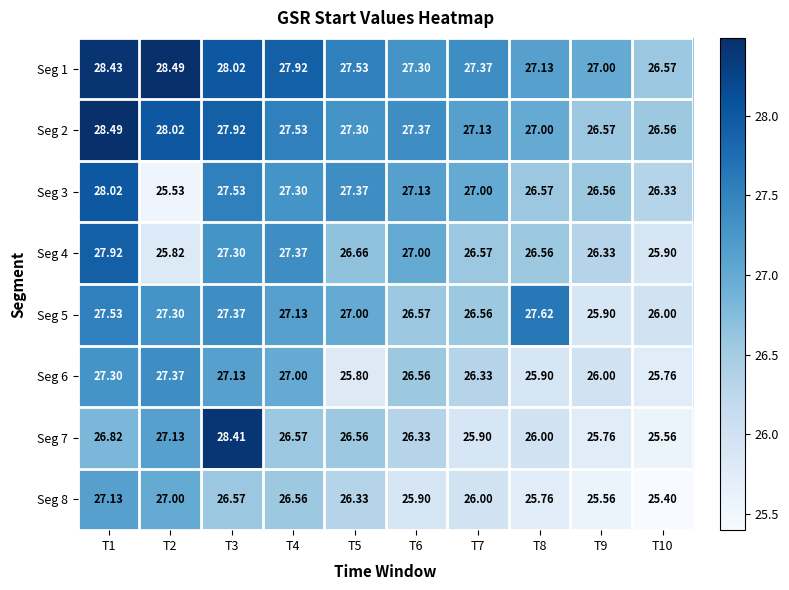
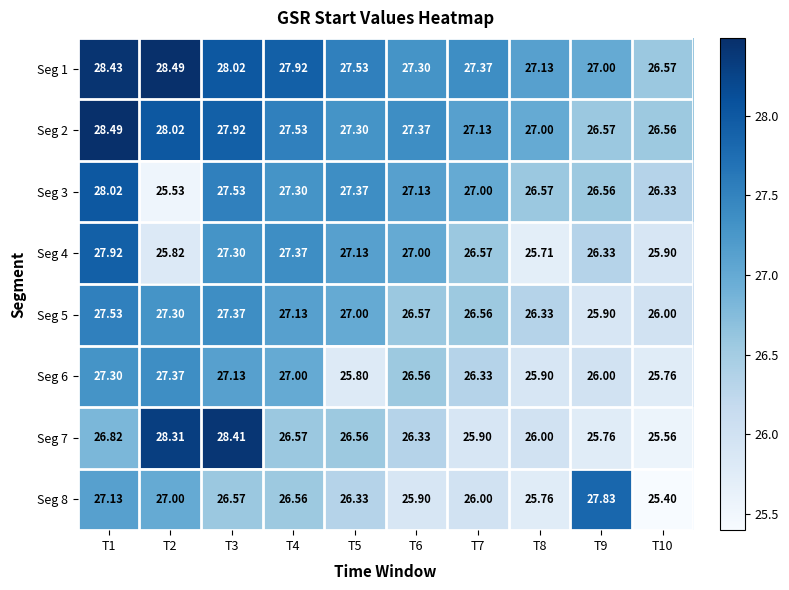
  {
    "Seg 1": {
      "T1": 28.43,
      "T2": 28.49,
      "T3": 28.02,
      "T4": 27.92,
      "T5": 27.53,
      "T6": 27.30,
      "T7": 27.37,
      "T8": 27.13,
      "T9": 27.00,
      "T10": 26.57
    },
    "Seg 2": {
      "T1": 28.49,
      "T2": 28.02,
      "T3": 27.92,
      "T4": 27.53,
      "T5": 27.30,
      "T6": 27.37,
      "T7": 27.13,
      "T8": 27.00,
      "T9": 26.57,
      "T10": 26.56
    },
    "Seg 3": {
      "T1": 28.02,
      "T2": 25.53,
      "T3": 27.53,
      "T4": 27.30,
      "T5": 27.37,
      "T6": 27.13,
      "T7": 27.00,
      "T8": 26.57,
      "T9": 26.56,
      "T10": 26.33
    },
    "Seg 4": {
      "T1": 27.92,
      "T2": 25.82,
      "T3": 27.30,
      "T4": 27.37,
-     "T5": 26.66,
+     "T5": 27.13,
      "T6": 27.00,
      "T7": 26.57,
-     "T8": 26.56,
+     "T8": 25.71,
      "T9": 26.33,
      "T10": 25.90
    },
    "Seg 5": {
      "T1": 27.53,
      "T2": 27.30,
      "T3": 27.37,
      "T4": 27.13,
      "T5": 27.00,
      "T6": 26.57,
      "T7": 26.56,
-     "T8": 27.62,
+     "T8": 26.33,
      "T9": 25.90,
      "T10": 26.00
    },
    "Seg 6": {
      "T1": 27.30,
      "T2": 27.37,
      "T3": 27.13,
      "T4": 27.00,
      "T5": 25.80,
      "T6": 26.56,
      "T7": 26.33,
      "T8": 25.90,
      "T9": 26.00,
      "T10": 25.76
    },
    "Seg 7": {
      "T1": 26.82,
-     "T2": 27.13,
+     "T2": 28.31,
      "T3": 28.41,
      "T4": 26.57,
      "T5": 26.56,
      "T6": 26.33,
      "T7": 25.90,
      "T8": 26.00,
      "T9": 25.76,
      "T10": 25.56
    },
    "Seg 8": {
      "T1": 27.13,
      "T2": 27.00,
      "T3": 26.57,
      "T4": 26.56,
      "T5": 26.33,
      "T6": 25.90,
      "T7": 26.00,
      "T8": 25.76,
-     "T9": 25.56,
+     "T9": 27.83,
      "T10": 25.40
    }
  }
